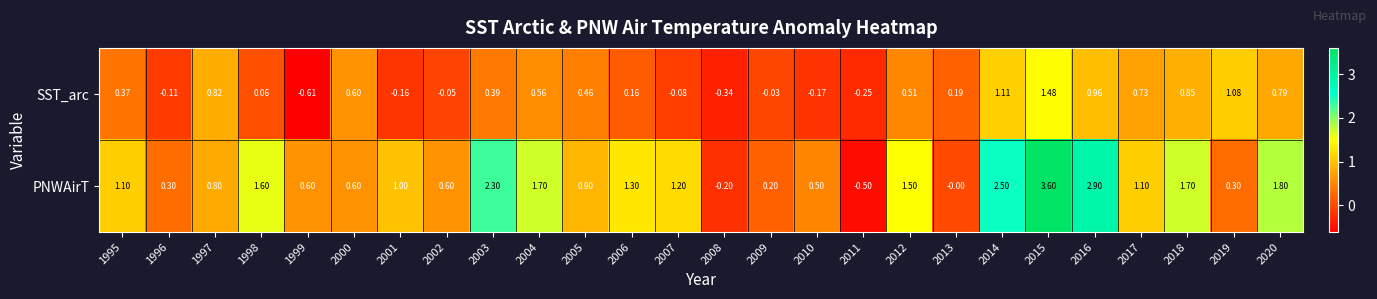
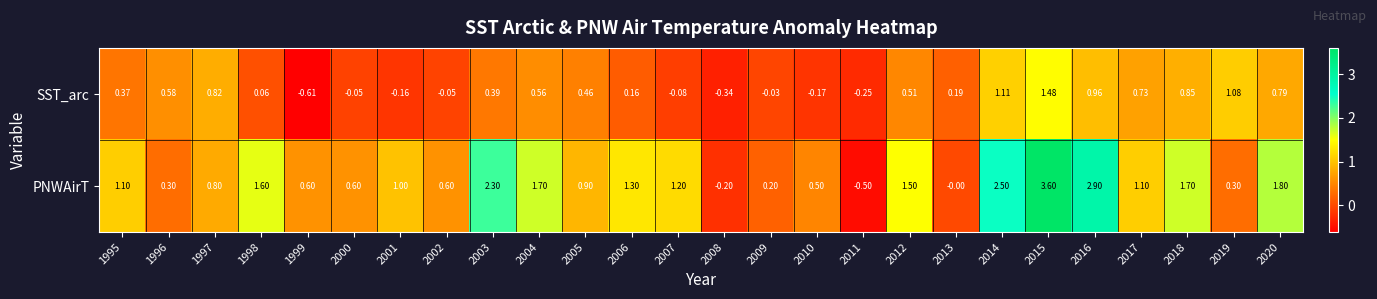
  {
    "SST_arc": {
      "1995": 0.37,
-     "1996": -0.11,
+     "1996": 0.58,
      "1997": 0.82,
      "1998": 0.06,
      "1999": -0.61,
-     "2000": 0.60,
+     "2000": -0.05,
      "2001": -0.16,
      "2002": -0.05,
      "2003": 0.39,
      "2004": 0.56,
      "2005": 0.46,
      "2006": 0.16,
      "2007": -0.08,
      "2008": -0.34,
      "2009": -0.03,
      "2010": -0.17,
      "2011": -0.25,
      "2012": 0.51,
      "2013": 0.19,
      "2014": 1.11,
      "2015": 1.48,
      "2016": 0.96,
      "2017": 0.73,
      "2018": 0.85,
      "2019": 1.08,
      "2020": 0.79
    },
    "PNWAirT": {
      "1995": 1.10,
      "1996": 0.30,
      "1997": 0.80,
      "1998": 1.60,
      "1999": 0.60,
      "2000": 0.60,
      "2001": 1.00,
      "2002": 0.60,
      "2003": 2.30,
      "2004": 1.70,
      "2005": 0.90,
      "2006": 1.30,
      "2007": 1.20,
      "2008": -0.20,
      "2009": 0.20,
      "2010": 0.50,
      "2011": -0.50,
      "2012": 1.50,
      "2013": -0.00,
      "2014": 2.50,
      "2015": 3.60,
      "2016": 2.90,
      "2017": 1.10,
      "2018": 1.70,
      "2019": 0.30,
      "2020": 1.80
    }
  }
